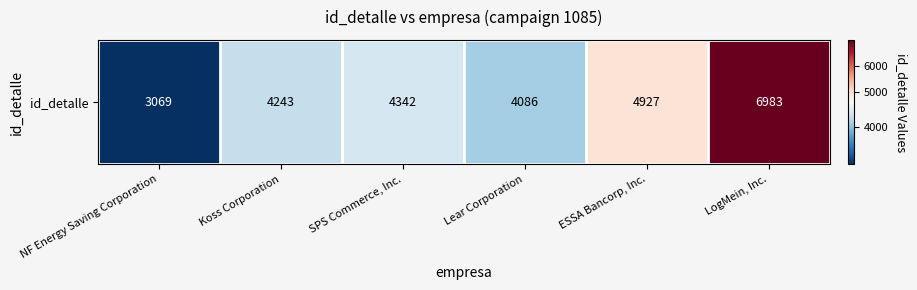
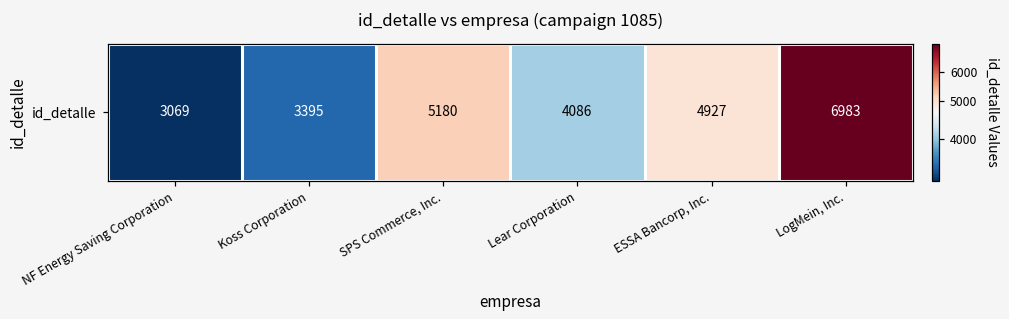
  {
    "id_detalle": {
      "NF Energy Saving Corporation": 3069,
-     "Koss Corporation": 4243,
-     "SPS Commerce, Inc.": 4342,
+     "Koss Corporation": 3395,
+     "SPS Commerce, Inc.": 5180,
      "Lear Corporation": 4086,
      "ESSA Bancorp, Inc.": 4927,
      "LogMein, Inc.": 6983
    }
  }
